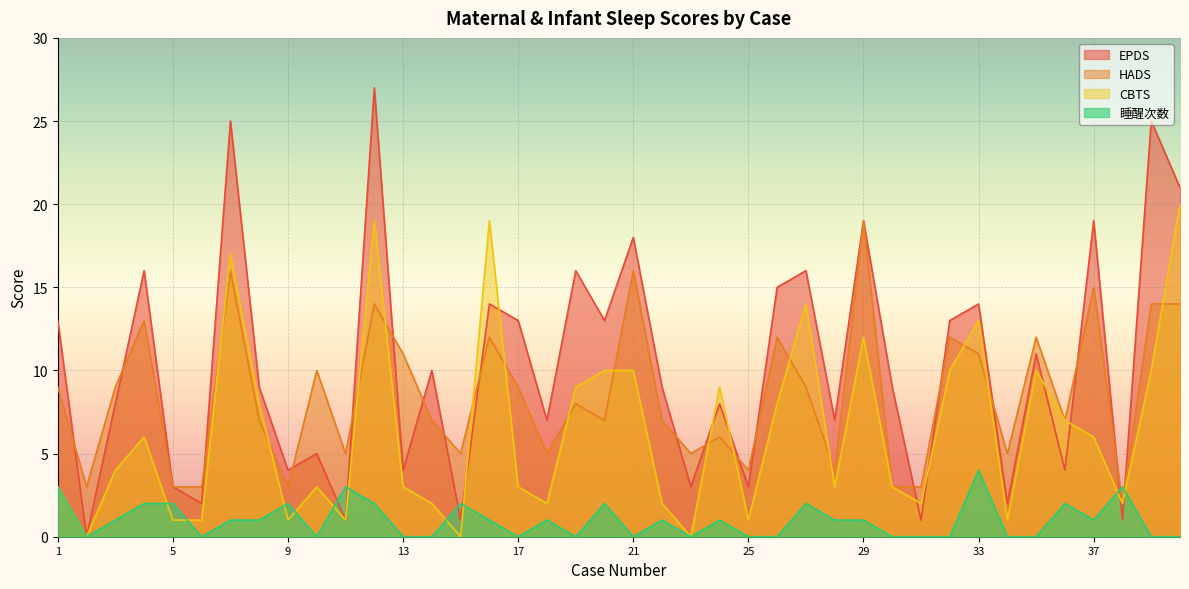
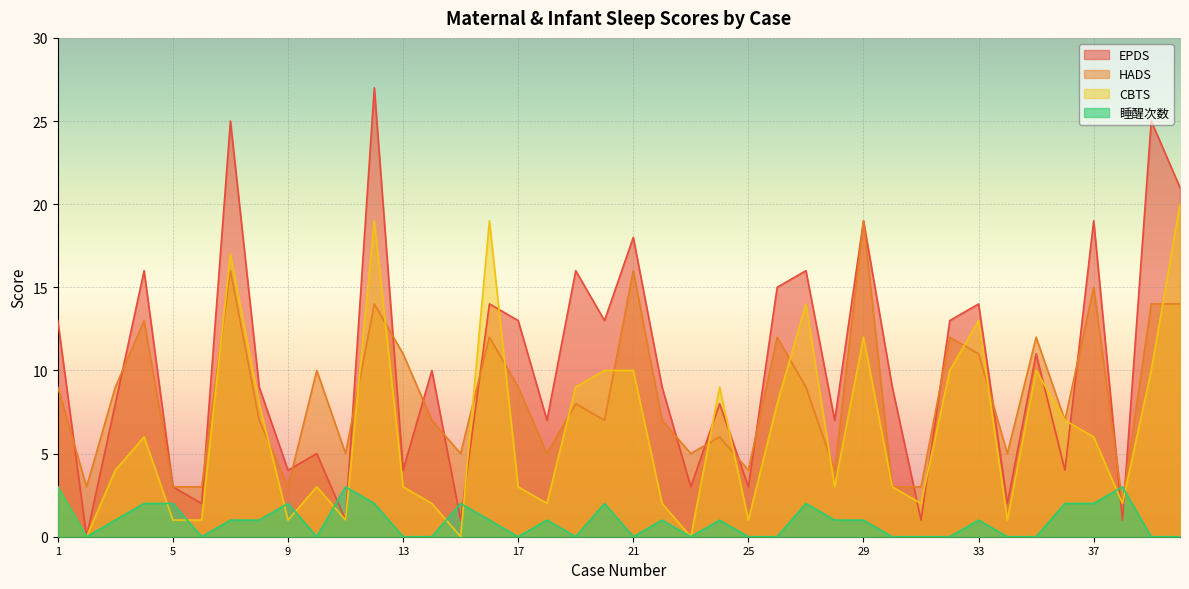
  {
    "睡醒次数": {
      "5": 2,
      "9": 2,
      "13": 0,
      "17": 0,
      "21": 0,
      "25": 0,
      "29": 1,
-     "33": 4,
-     "37": 1
+     "33": 1,
+     "37": 2
    }
  }
